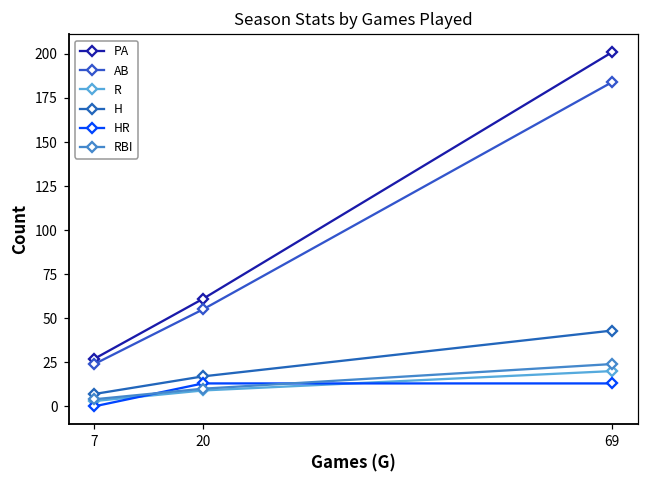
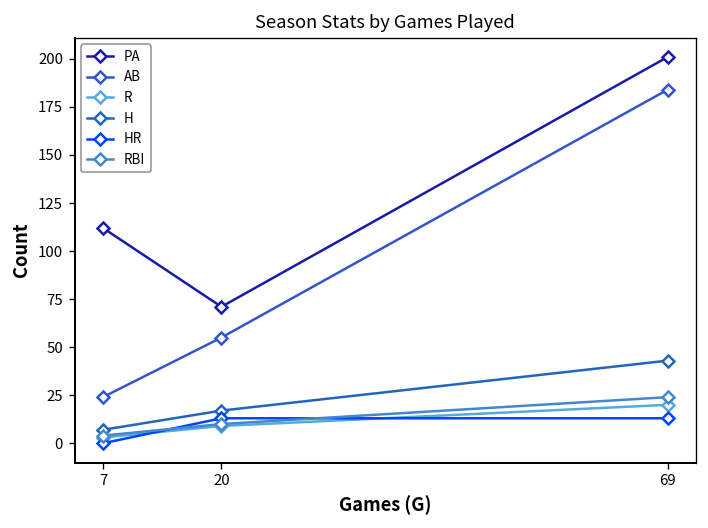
  {
    "PA": {
-     "7": 27,
-     "20": 61,
+     "7": 112,
+     "20": 71,
      "69": 201
    },
    "HR": {
      "7": 0,
      "20": 13,
      "69": 13
    }
  }
